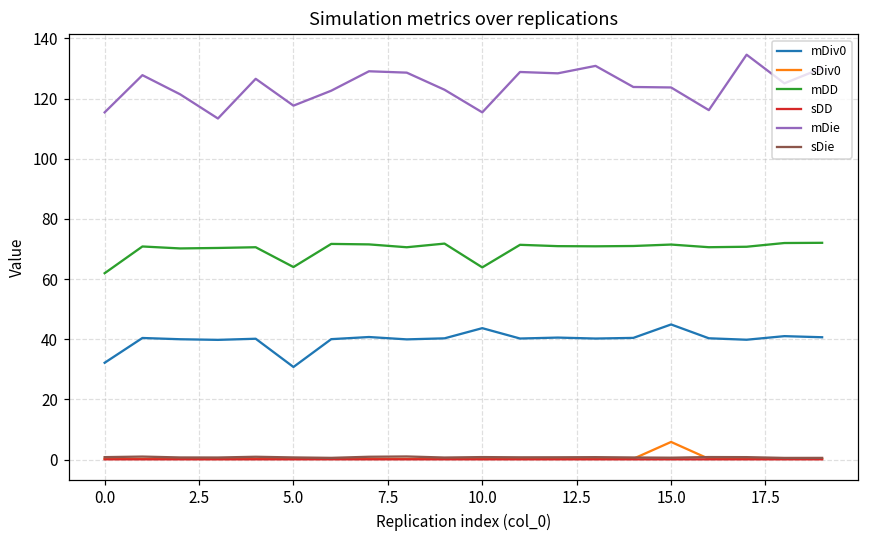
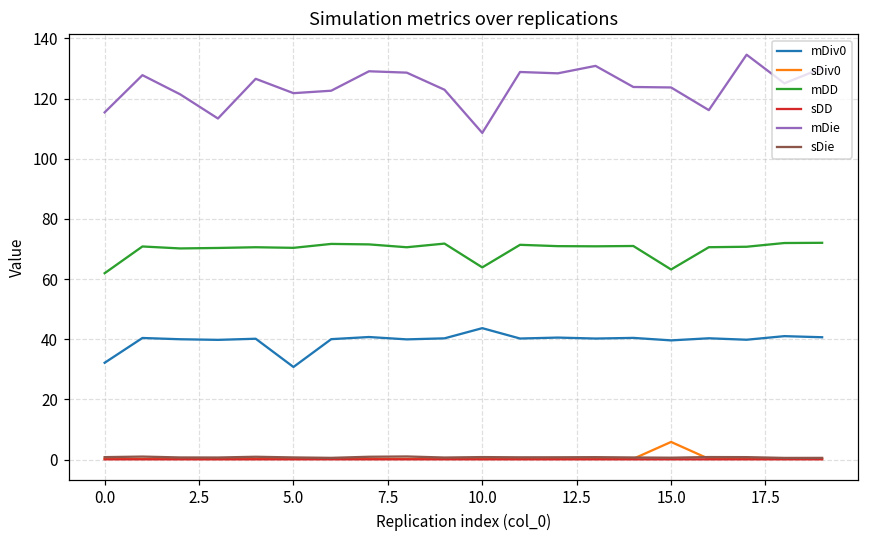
  {
    "mDiv0": {
      "0.0": 32,
      "5.0": 31,
      "10.0": 44,
-     "15.0": 45
+     "15.0": 40
    },
    "sDiv0": {
      "15.0": 6
    },
    "mDD": {
      "0.0": 62,
-     "5.0": 64,
+     "5.0": 70,
      "10.0": 64,
-     "15.0": 71
+     "15.0": 63
    },
    "mDie": {
      "0.0": 115,
-     "5.0": 118,
-     "10.0": 115,
+     "5.0": 122,
+     "10.0": 109,
      "15.0": 124
    }
  }
